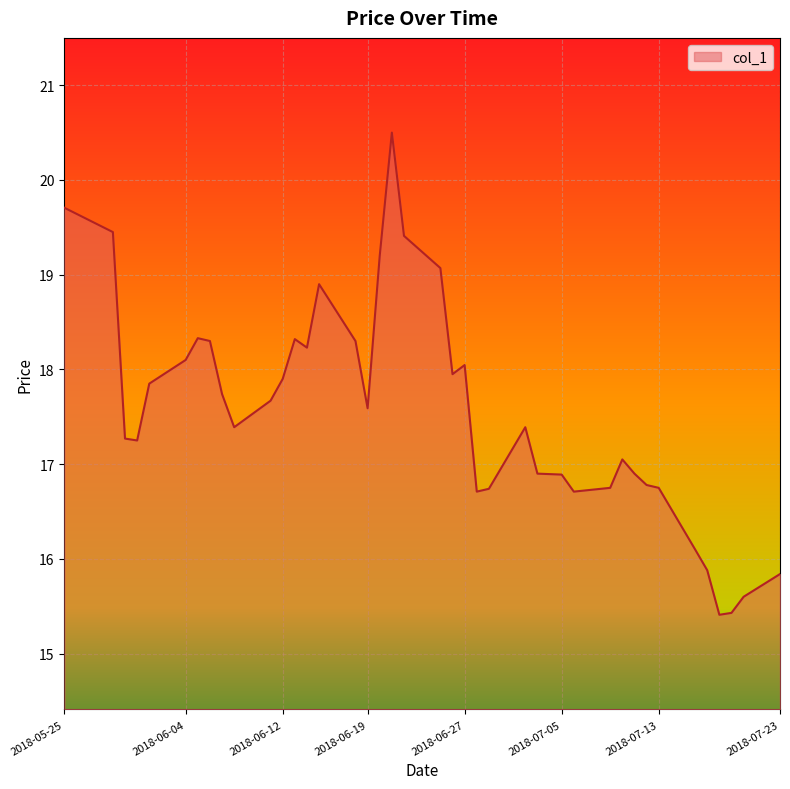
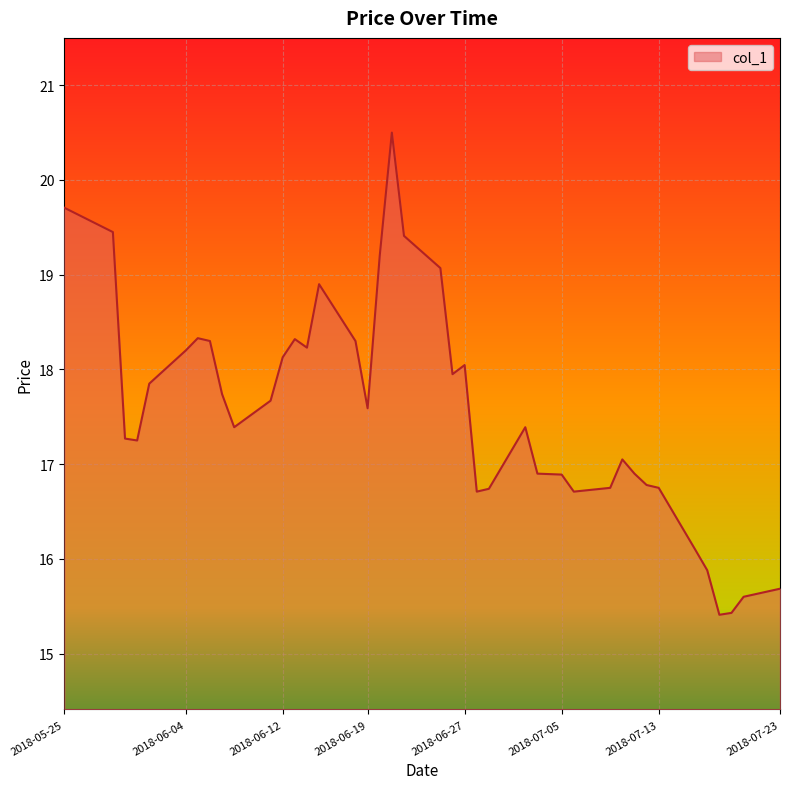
  {
    "2018-05-25": 19.7,
-   "2018-06-04": 18.1,
-   "2018-06-12": 17.9,
+   "2018-06-04": 18.2,
+   "2018-06-12": 18.1,
    "2018-06-19": 17.6,
    "2018-06-27": 18.0,
    "2018-07-05": 16.9,
    "2018-07-13": 16.8,
-   "2018-07-23": 15.8
+   "2018-07-23": 15.7
  }
